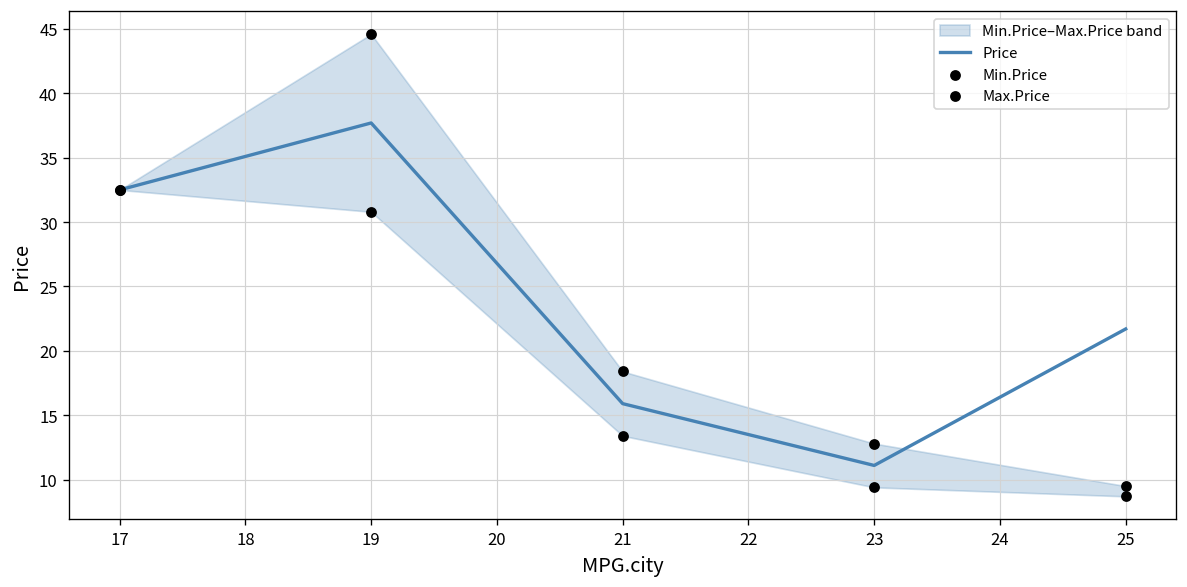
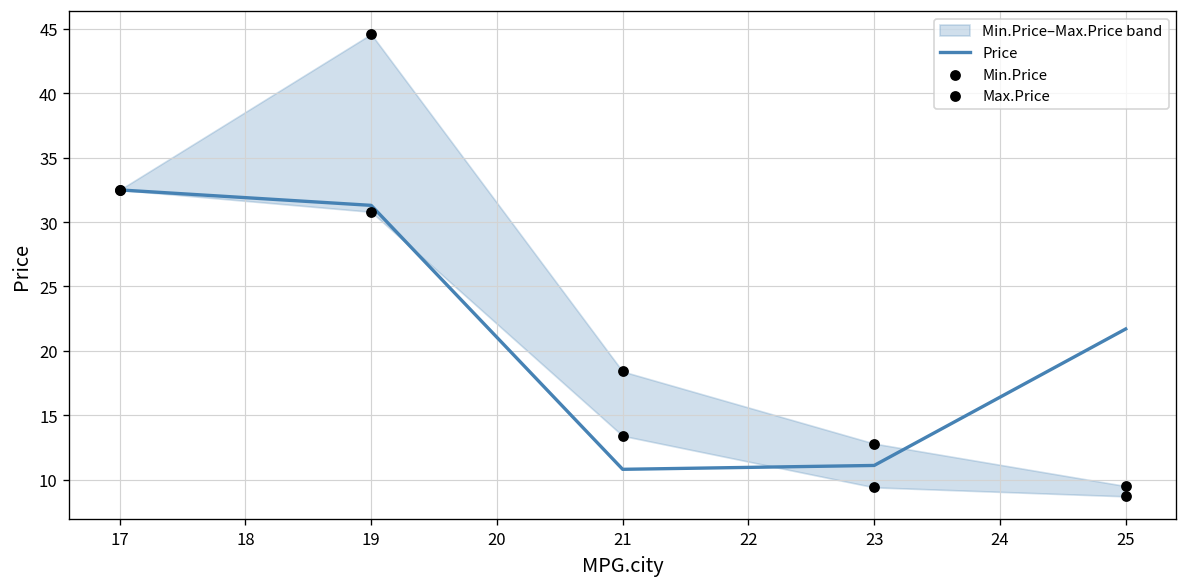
  {
    "Price": {
-     "19": 37.7,
-     "21": 15.9,
+     "19": 31.3,
+     "21": 10.8,
      "23": 11.1,
      "25": 21.7
    }
  }
